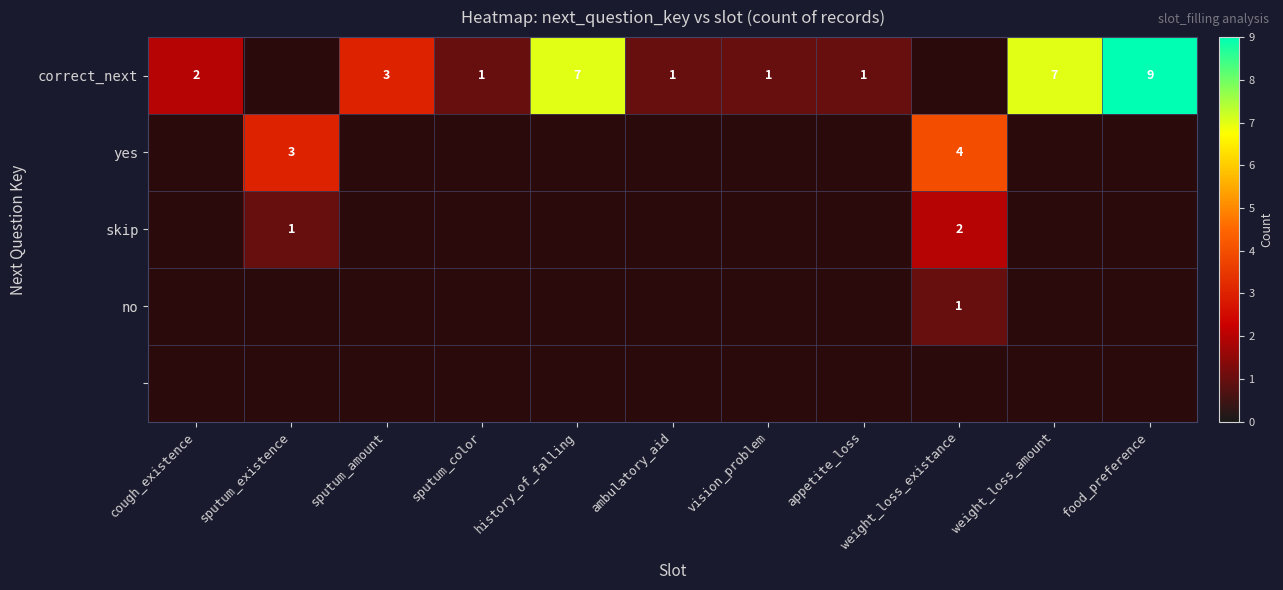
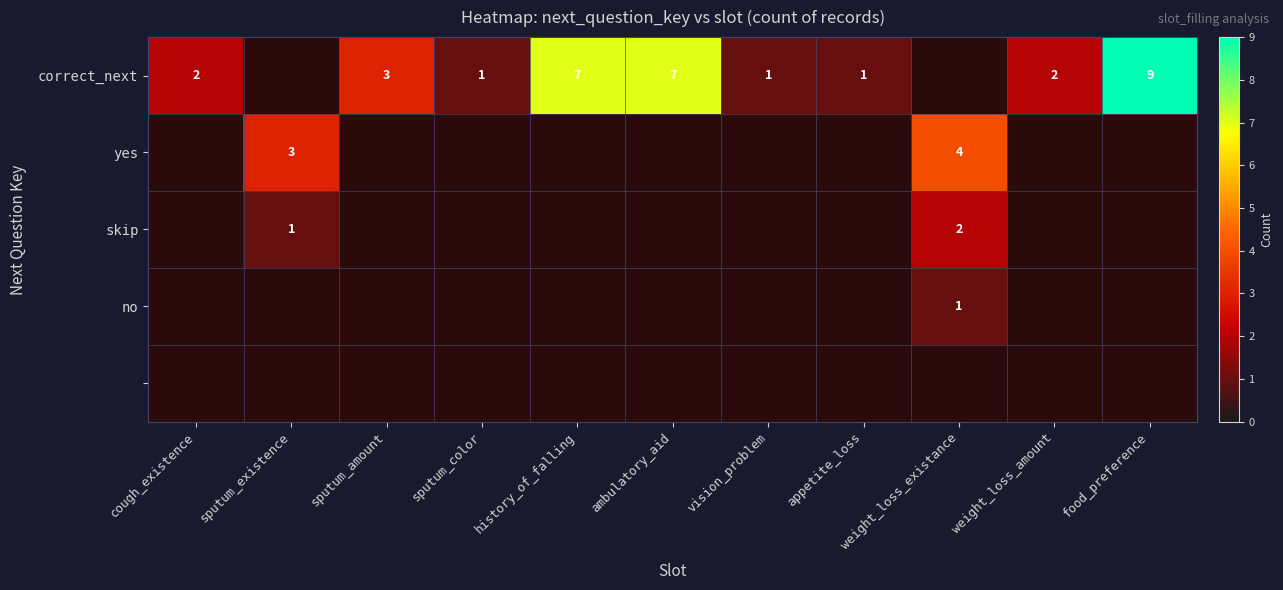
  {
    "correct_next": {
      "cough_existence": 2,
      "sputum_amount": 3,
      "sputum_color": 1,
      "history_of_falling": 7,
-     "ambulatory_aid": 1,
+     "ambulatory_aid": 7,
      "vision_problem": 1,
      "appetite_loss": 1,
-     "weight_loss_amount": 7,
+     "weight_loss_amount": 2,
      "food_preference": 9
    },
    "yes": {
      "sputum_existence": 3,
      "weight_loss_existance": 4
    },
    "skip": {
      "sputum_existence": 1,
      "weight_loss_existance": 2
    },
    "no": {
      "weight_loss_existance": 1
    }
  }
